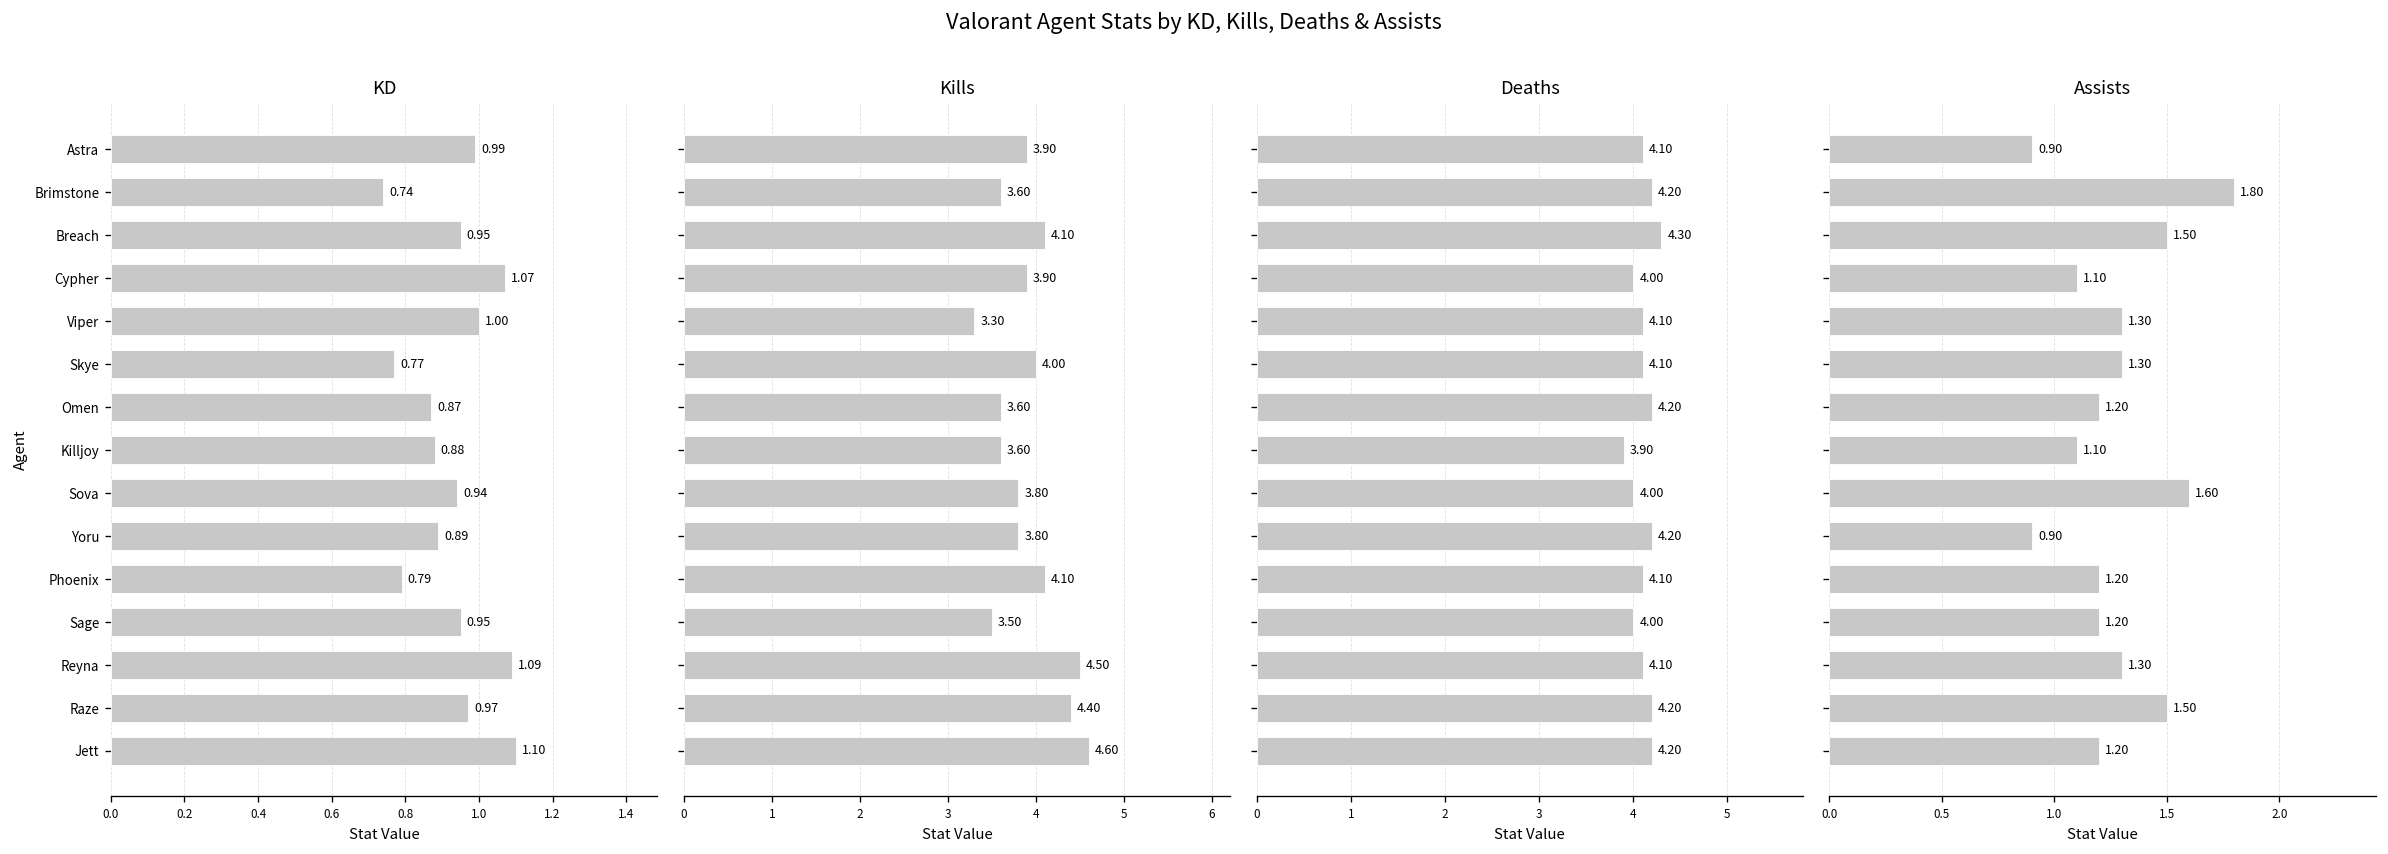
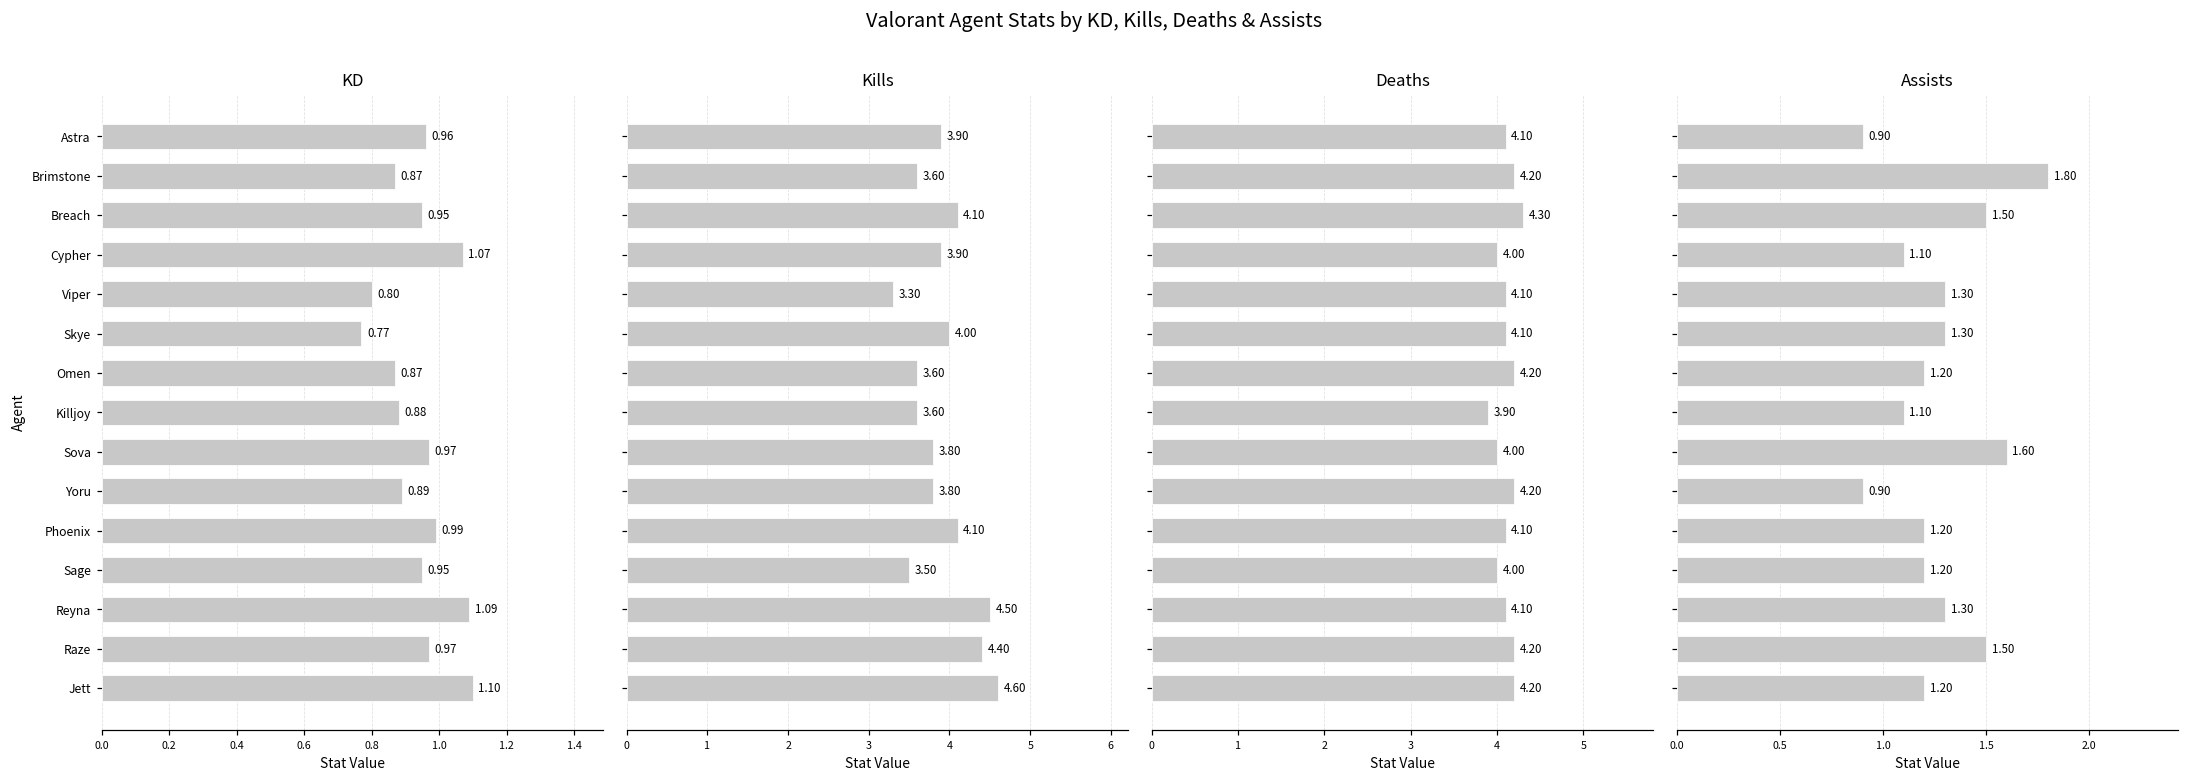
  {
    "KD": {
-     "Astra": 0.99,
-     "Brimstone": 0.74,
+     "Astra": 0.96,
+     "Brimstone": 0.87,
      "Breach": 0.95,
      "Cypher": 1.07,
-     "Viper": 1.00,
+     "Viper": 0.80,
      "Skye": 0.77,
      "Omen": 0.87,
      "Killjoy": 0.88,
-     "Sova": 0.94,
+     "Sova": 0.97,
      "Yoru": 0.89,
-     "Phoenix": 0.79,
+     "Phoenix": 0.99,
      "Sage": 0.95,
      "Reyna": 1.09,
      "Raze": 0.97,
      "Jett": 1.10
    }
  }
